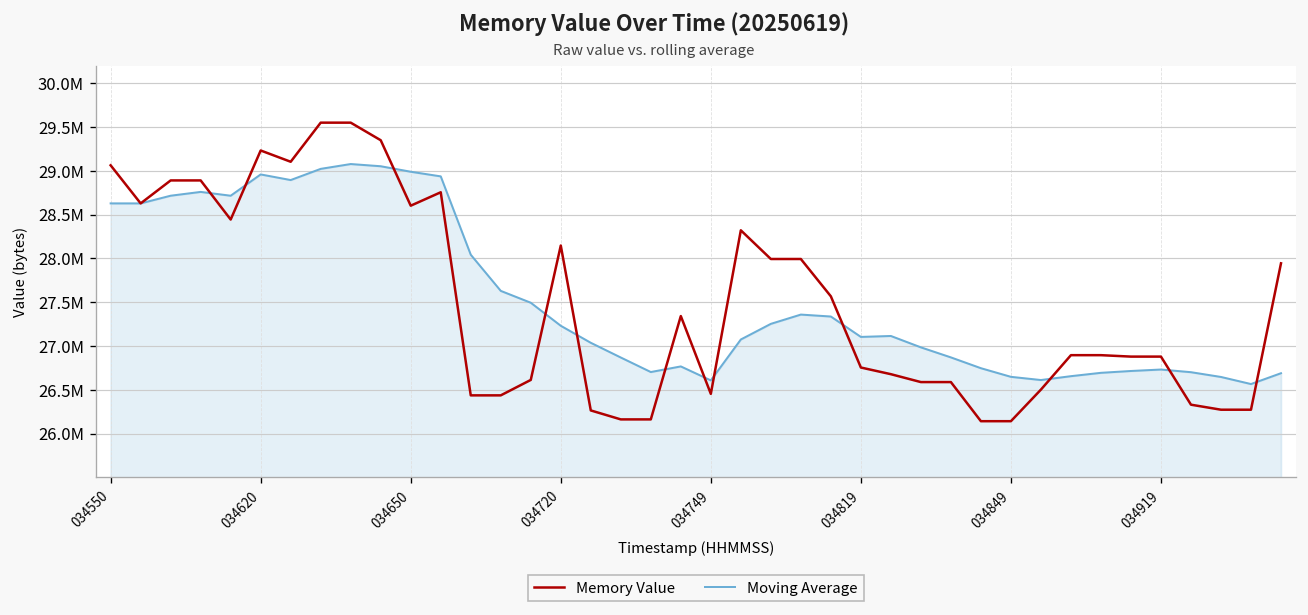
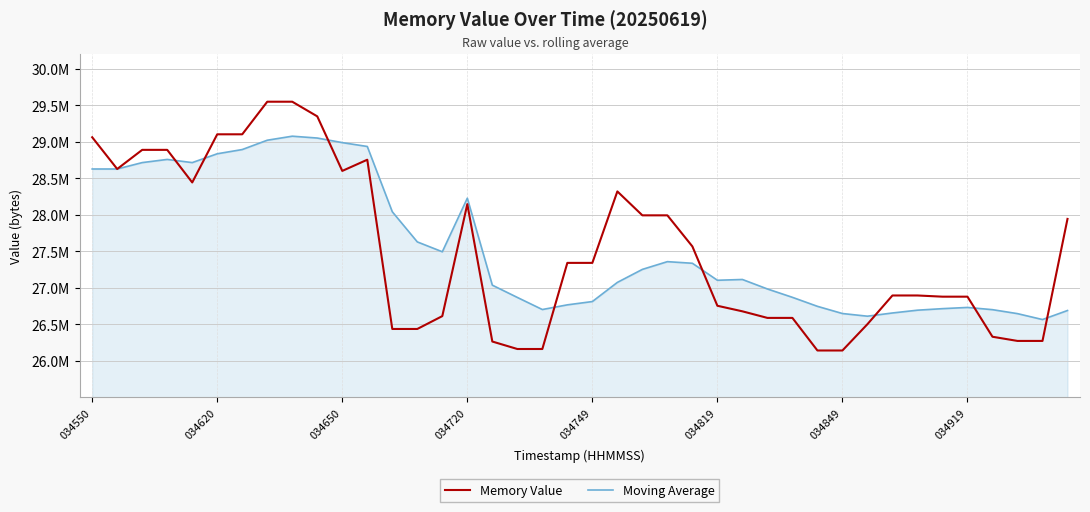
  {
    "Memory Value": {
      "034550": 29100000,
-     "034620": 29200000,
+     "034620": 29100000,
      "034650": 28600000,
      "034720": 28100000,
-     "034749": 26500000,
+     "034749": 27300000,
      "034819": 26800000,
      "034849": 26100000,
      "034919": 26900000
    },
    "Moving Average": {
      "034550": 28600000,
-     "034620": 29000000,
+     "034620": 28800000,
      "034650": 29000000,
-     "034720": 27200000,
-     "034749": 26600000,
+     "034720": 28200000,
+     "034749": 26800000,
      "034819": 27100000,
      "034849": 26600000,
      "034919": 26700000
    }
  }
